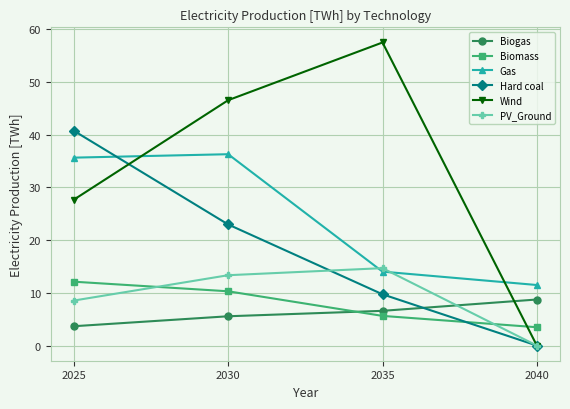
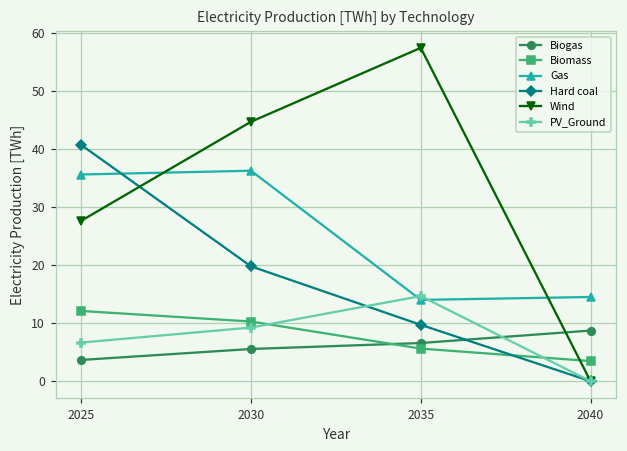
  {
    "Gas": {
      "2025": 36,
      "2030": 36,
      "2035": 14,
-     "2040": 11
+     "2040": 15
    },
    "Hard coal": {
      "2025": 41,
-     "2030": 23,
+     "2030": 20,
      "2035": 10
    },
    "Wind": {
      "2025": 28,
-     "2030": 47,
+     "2030": 45,
      "2035": 58
    },
    "PV_Ground": {
-     "2025": 9,
-     "2030": 13,
+     "2025": 7,
+     "2030": 9,
      "2035": 15
    }
  }
